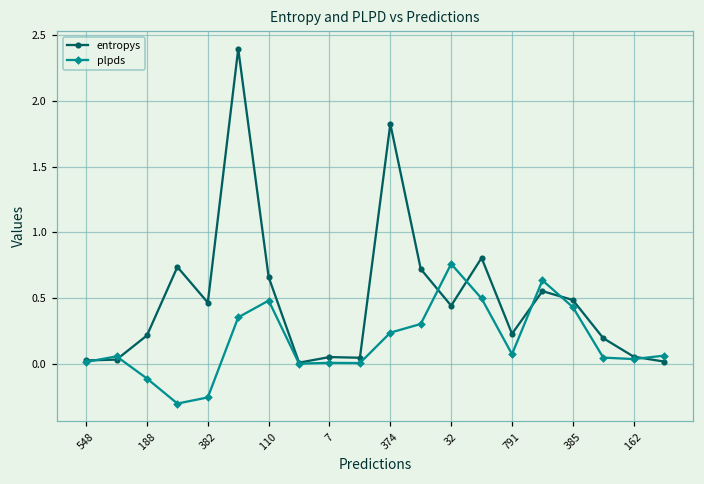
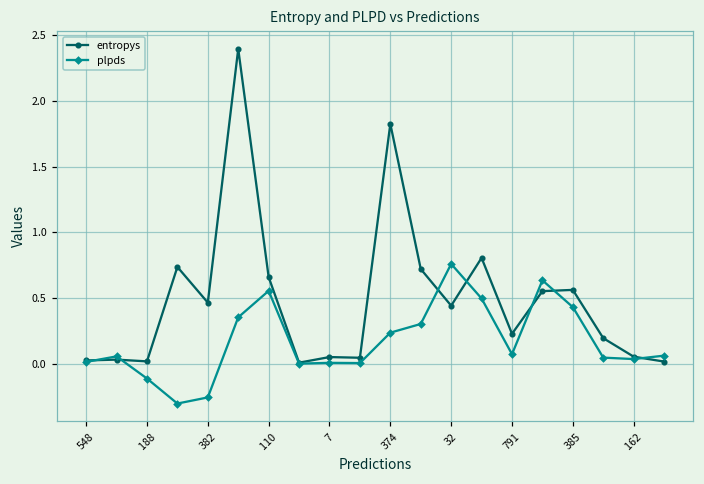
  {
    "entropys": {
-     "188": 0.21,
+     "188": 0.02,
      "382": 0.46,
      "110": 0.66,
      "374": 1.82,
      "32": 0.44,
      "791": 0.23,
-     "385": 0.48
+     "385": 0.56
    },
    "plpds": {
      "188": -0.11,
      "382": -0.26,
-     "110": 0.48,
+     "110": 0.55,
      "374": 0.24,
      "32": 0.76,
      "791": 0.07,
      "385": 0.43
    }
  }
